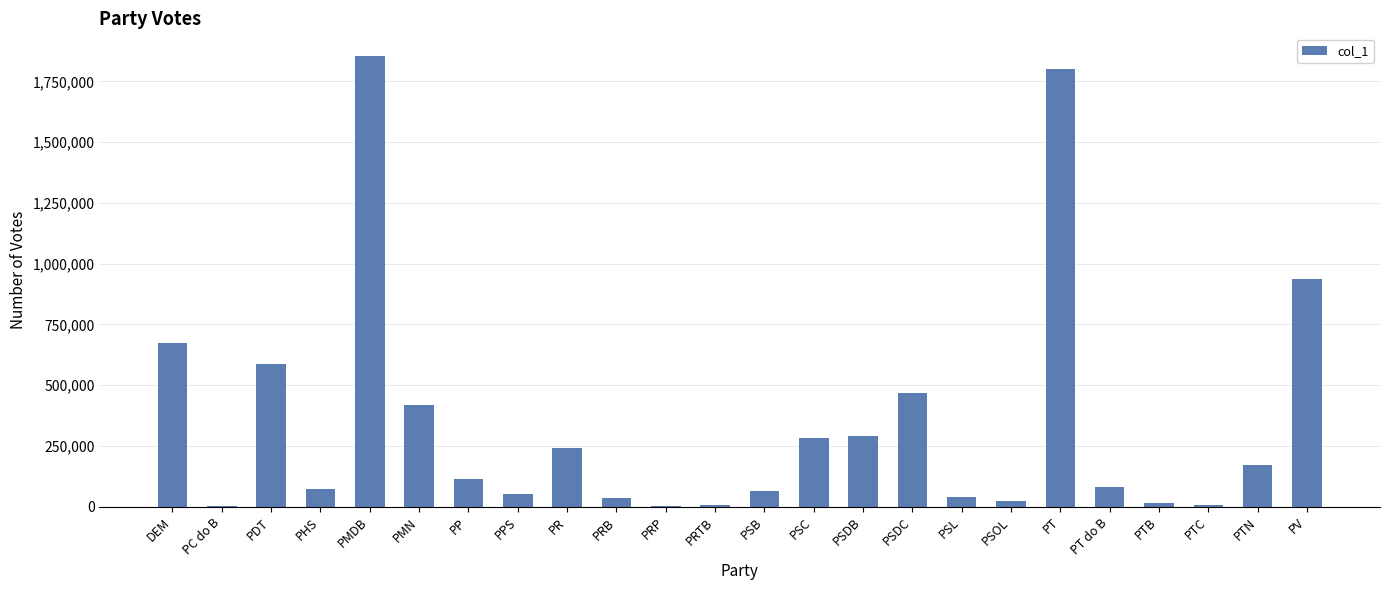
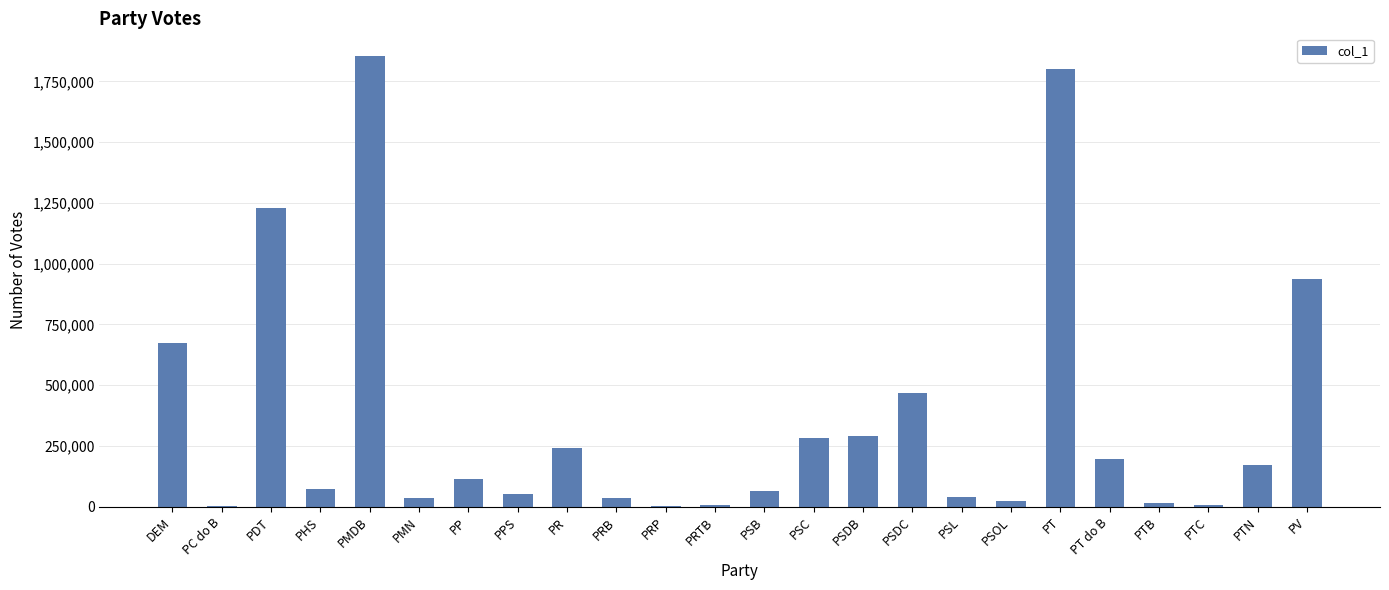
  {
    "DEM": "670,000",
-   "PDT": "590,000",
+   "PDT": "1,230,000",
    "PHS": "70,000",
    "PMDB": "1,860,000",
-   "PMN": "420,000",
+   "PMN": "40,000",
    "PP": "110,000",
    "PPS": "50,000",
    "PR": "240,000",
    "PRB": "40,000",
    "PSB": "60,000",
    "PSC": "280,000",
    "PSDB": "290,000",
    "PSDC": "470,000",
    "PSL": "40,000",
    "PSOL": "20,000",
    "PT": "1,800,000",
-   "PT do B": "80,000",
+   "PT do B": "200,000",
    "PTB": "20,000",
    "PTN": "170,000",
    "PV": "940,000"
  }
